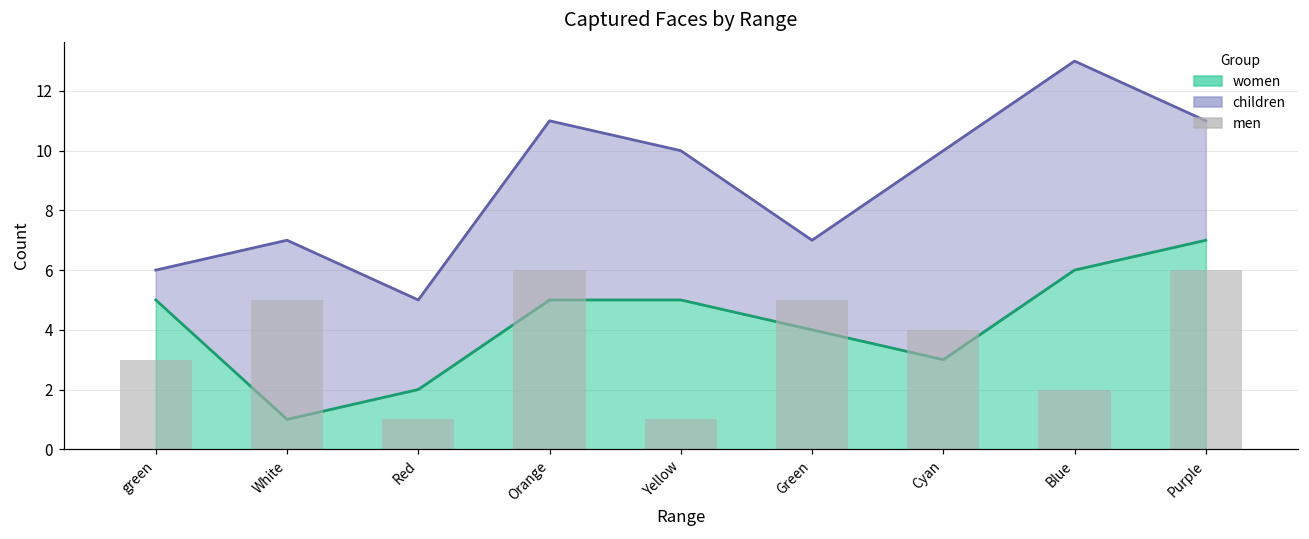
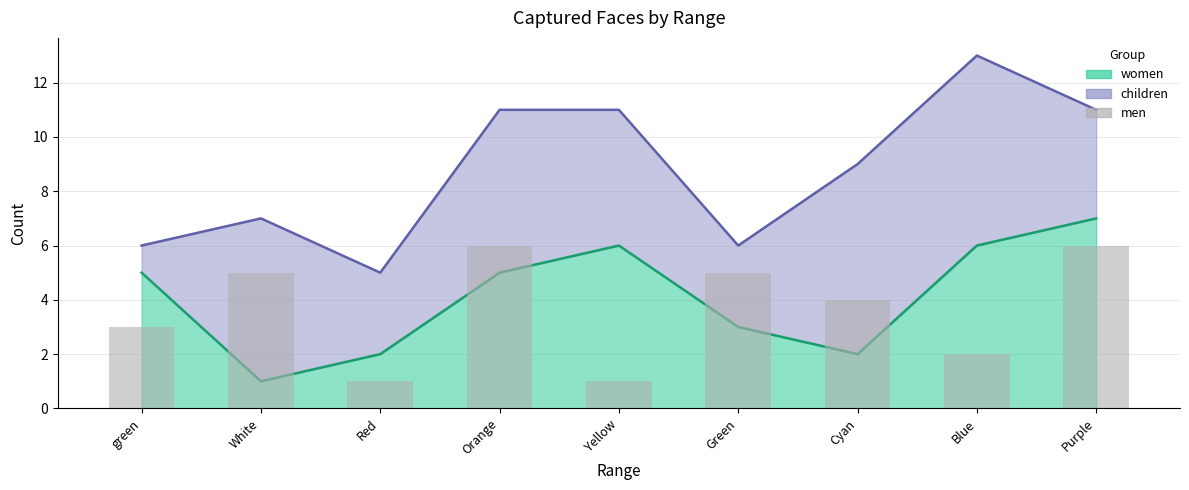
  {
    "women": {
      "green": 5,
      "White": 1,
      "Red": 2,
      "Orange": 5,
-     "Yellow": 5,
-     "Green": 4,
-     "Cyan": 3,
+     "Yellow": 6,
+     "Green": 3,
+     "Cyan": 2,
      "Blue": 6,
      "Purple": 7
    }
  }
